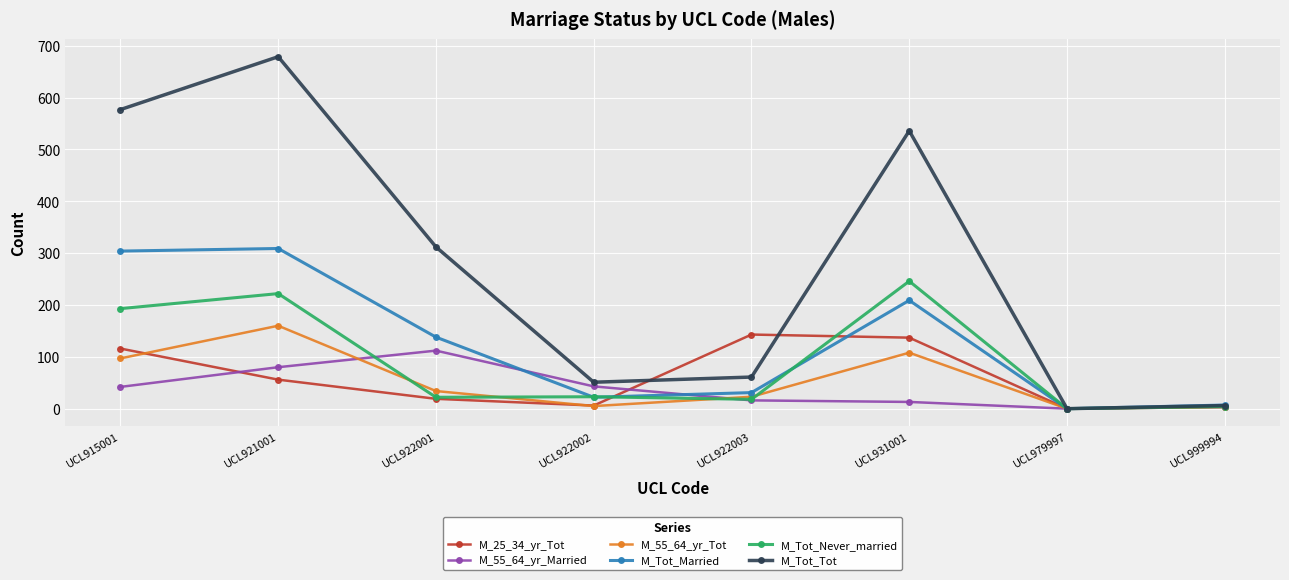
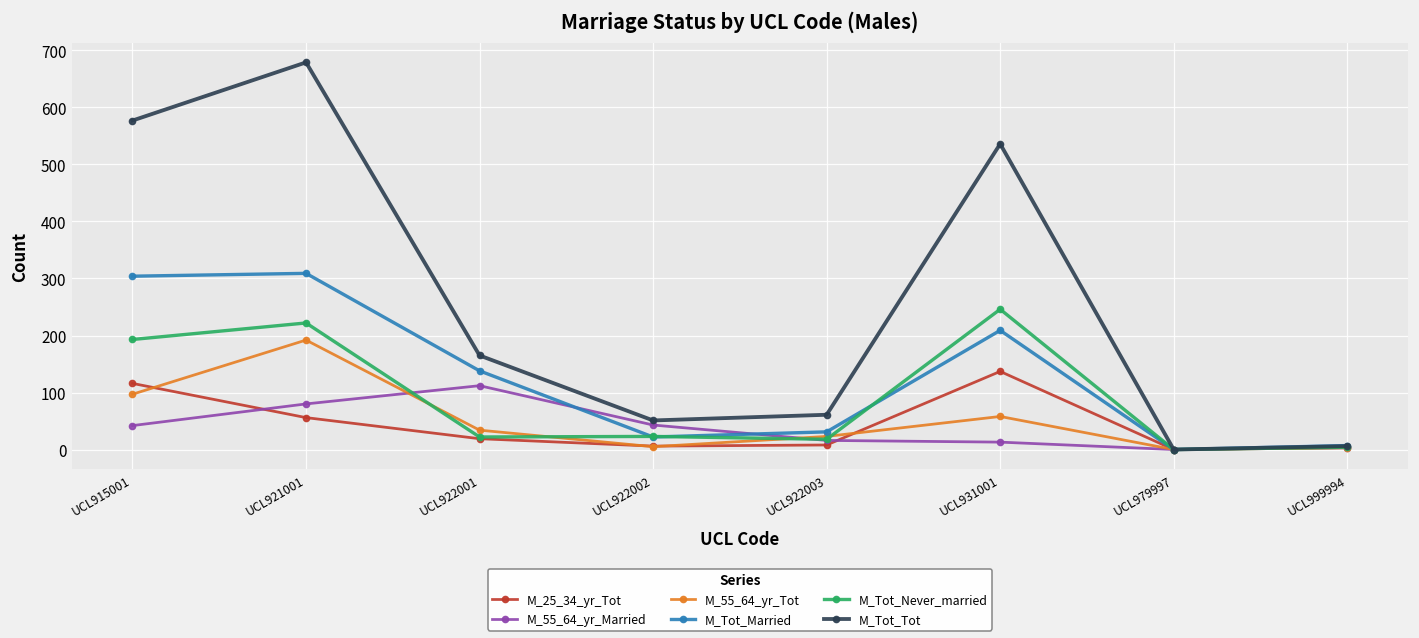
  {
    "M_25_34_yr_Tot": {
      "UCL915001": 120,
      "UCL921001": 60,
-     "UCL922003": 140,
+     "UCL922003": 10,
      "UCL931001": 140
    },
    "M_55_64_yr_Married": {
      "UCL915001": 40,
      "UCL921001": 80,
      "UCL922001": 110,
      "UCL922002": 40,
      "UCL931001": 10
    },
    "M_55_64_yr_Tot": {
      "UCL915001": 100,
-     "UCL921001": 160,
+     "UCL921001": 190,
      "UCL922001": 30,
      "UCL922003": 20,
-     "UCL931001": 110
+     "UCL931001": 60
    },
    "M_Tot_Married": {
      "UCL915001": 300,
      "UCL921001": 310,
      "UCL922001": 140,
      "UCL922003": 30,
      "UCL931001": 210
    },
    "M_Tot_Never_married": {
      "UCL915001": 190,
      "UCL921001": 220,
      "UCL931001": 250
    },
    "M_Tot_Tot": {
      "UCL915001": 580,
      "UCL921001": 680,
-     "UCL922001": 310,
+     "UCL922001": 170,
      "UCL922002": 50,
      "UCL922003": 60,
      "UCL931001": 540
    }
  }
